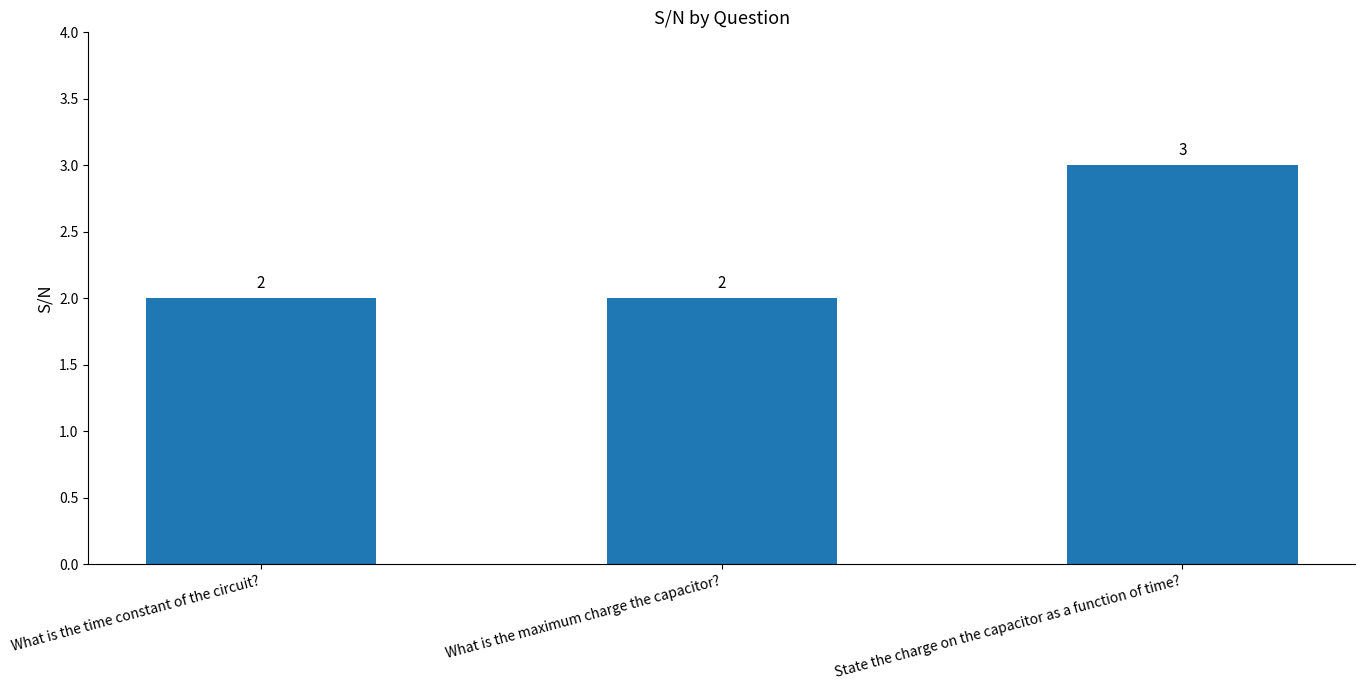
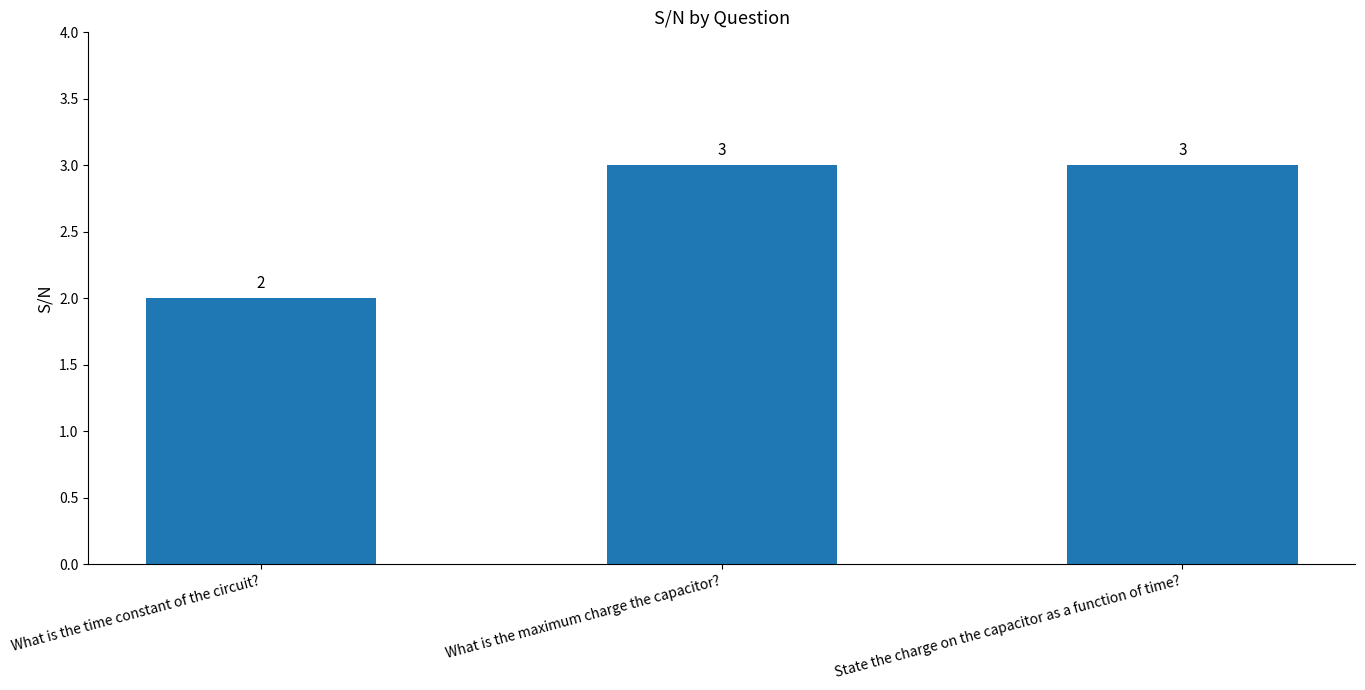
  {
    "What is the time constant of the circuit?": 2,
-   "What is the maximum charge the capacitor?": 2,
+   "What is the maximum charge the capacitor?": 3,
    "State the charge on the capacitor as a function of time?": 3
  }
